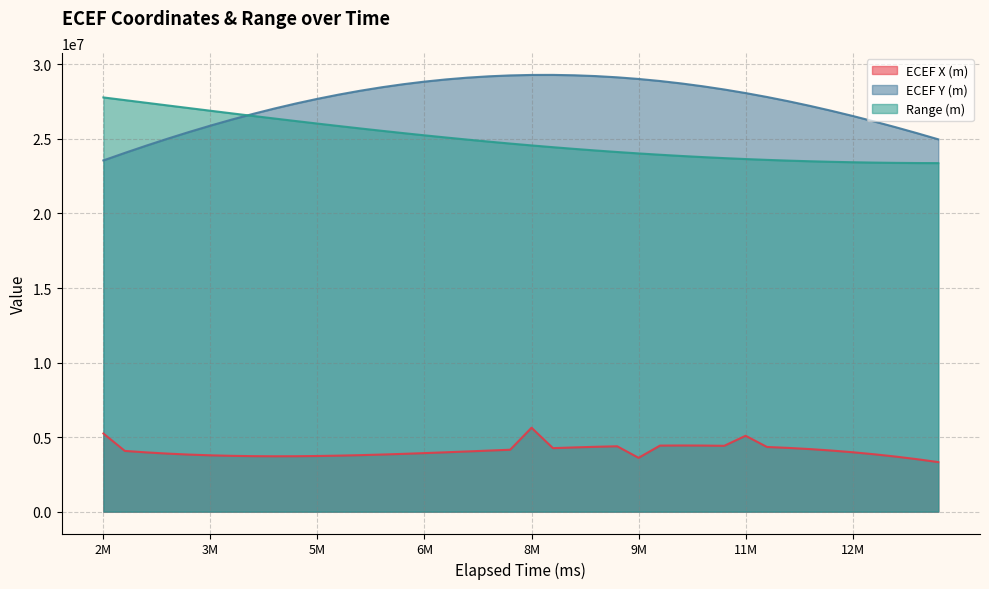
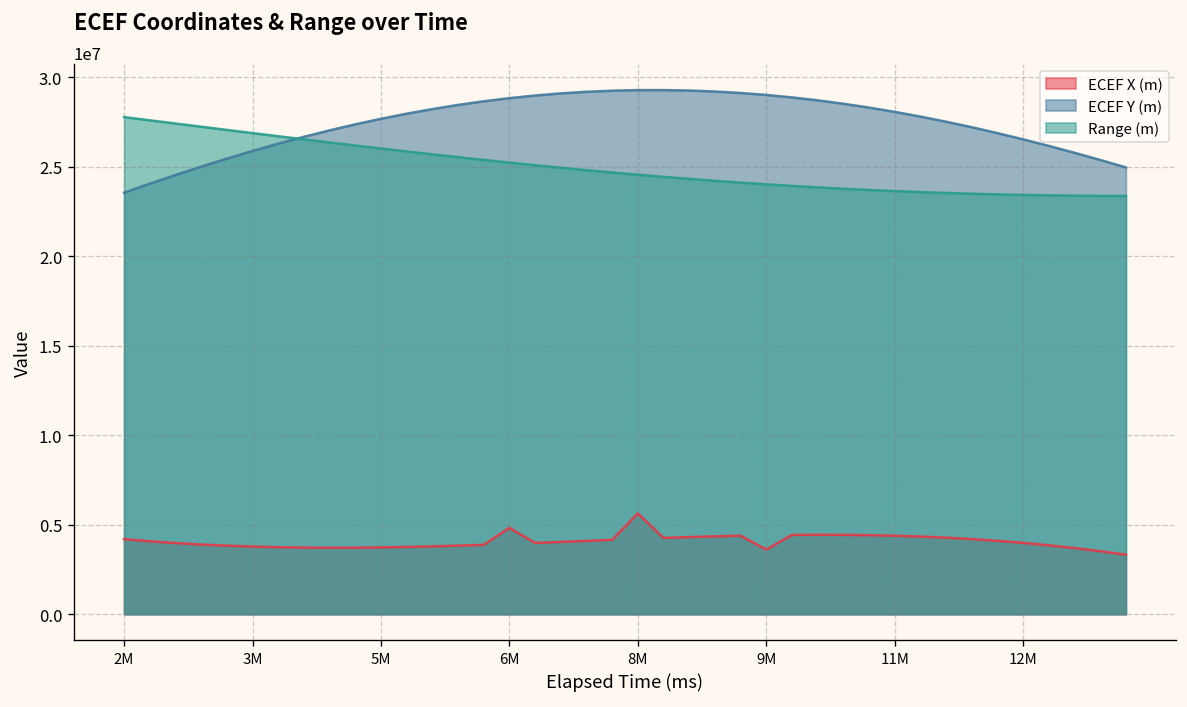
  {
    "ECEF X (m)": {
-     "2M": 5200000,
+     "2M": 4200000,
      "3M": 3800000,
      "5M": 3700000,
-     "6M": 3900000,
+     "6M": 4800000,
      "8M": 5600000,
      "9M": 3600000,
-     "11M": 5100000,
+     "11M": 4400000,
      "12M": 4000000
    }
  }
